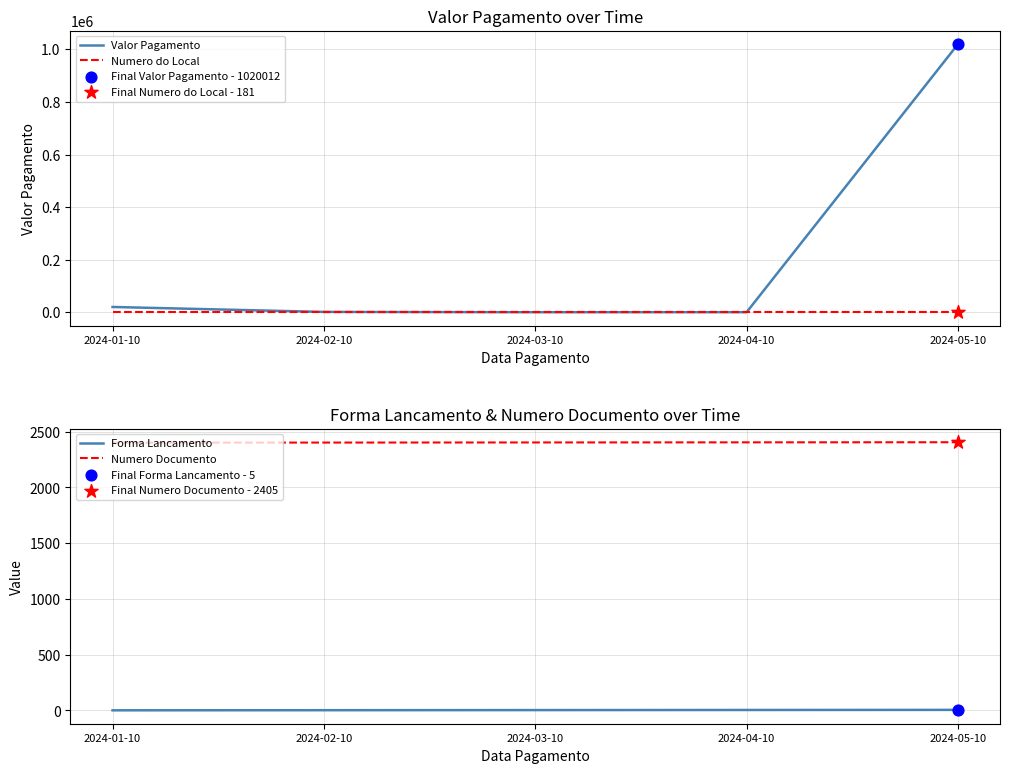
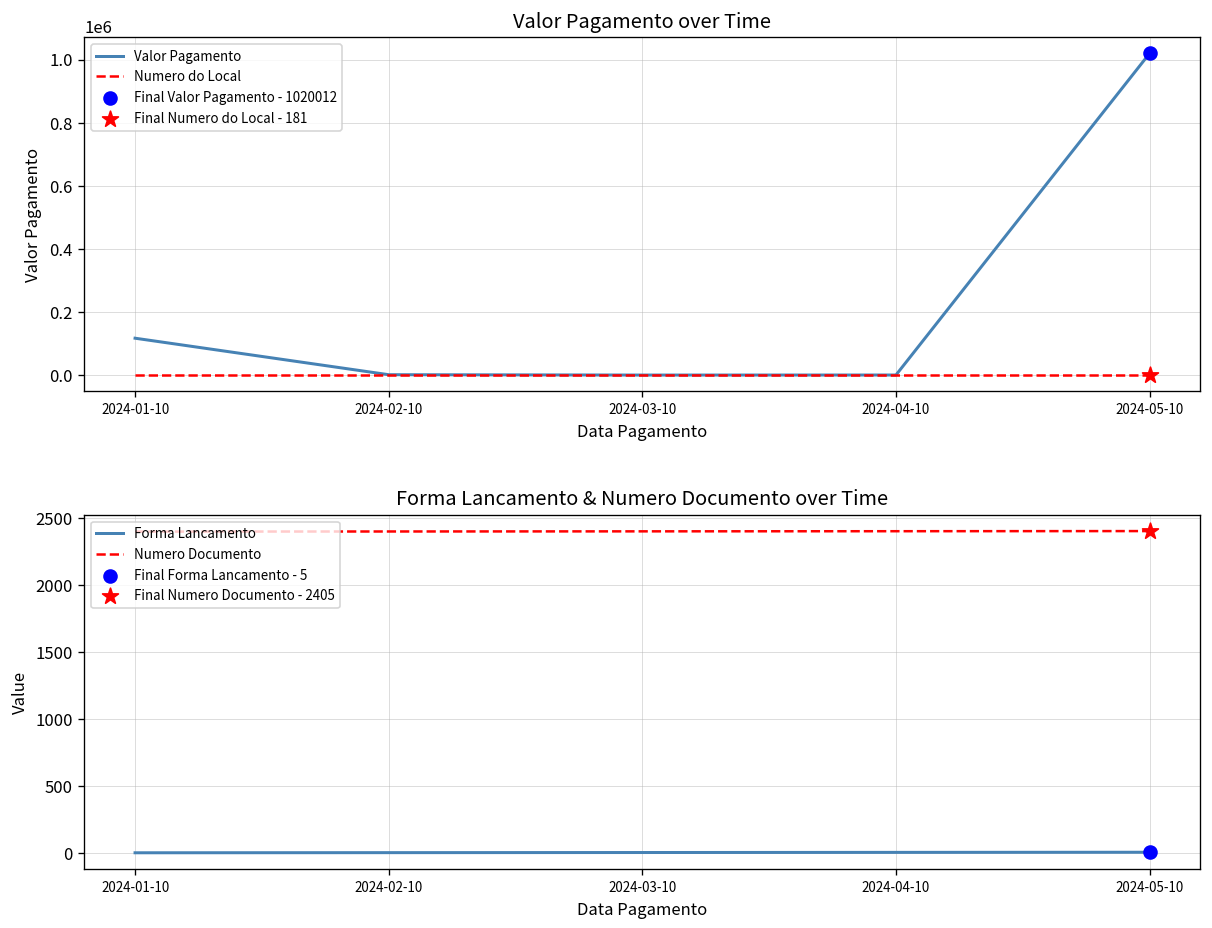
  {
    "Valor Pagamento over Time": {
      "Valor Pagamento": {
-       "2024-01-10": 20000
+       "2024-01-10": 120000
      }
    },
    "Forma Lancamento & Numero Documento over Time": {
      "Forma Lancamento": {
        "2024-01-10": 0,
        "2024-02-10": 0,
        "2024-03-10": 0,
        "2024-04-10": 0
      }
    }
  }
